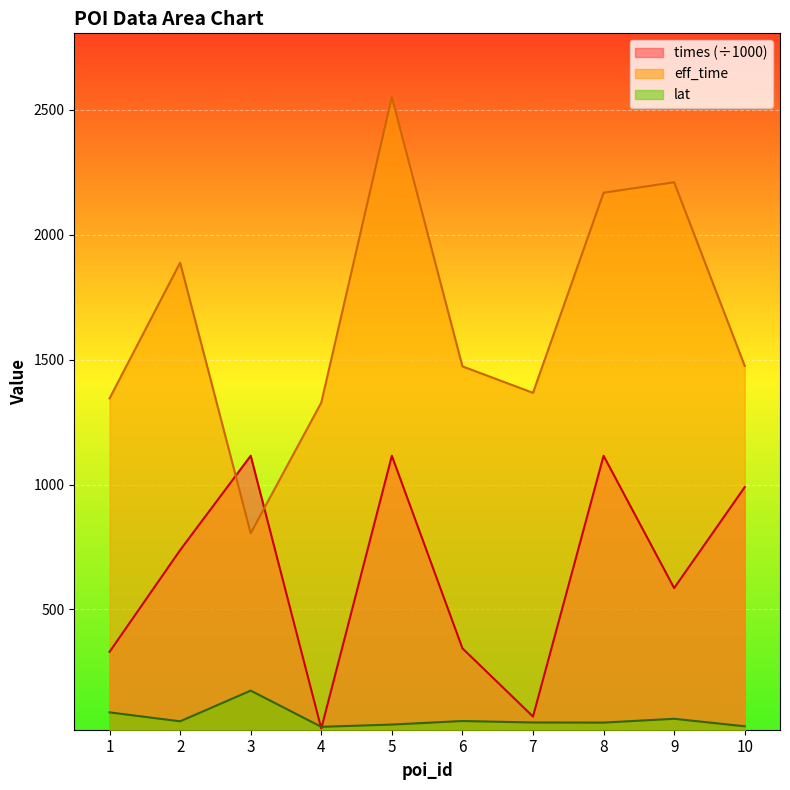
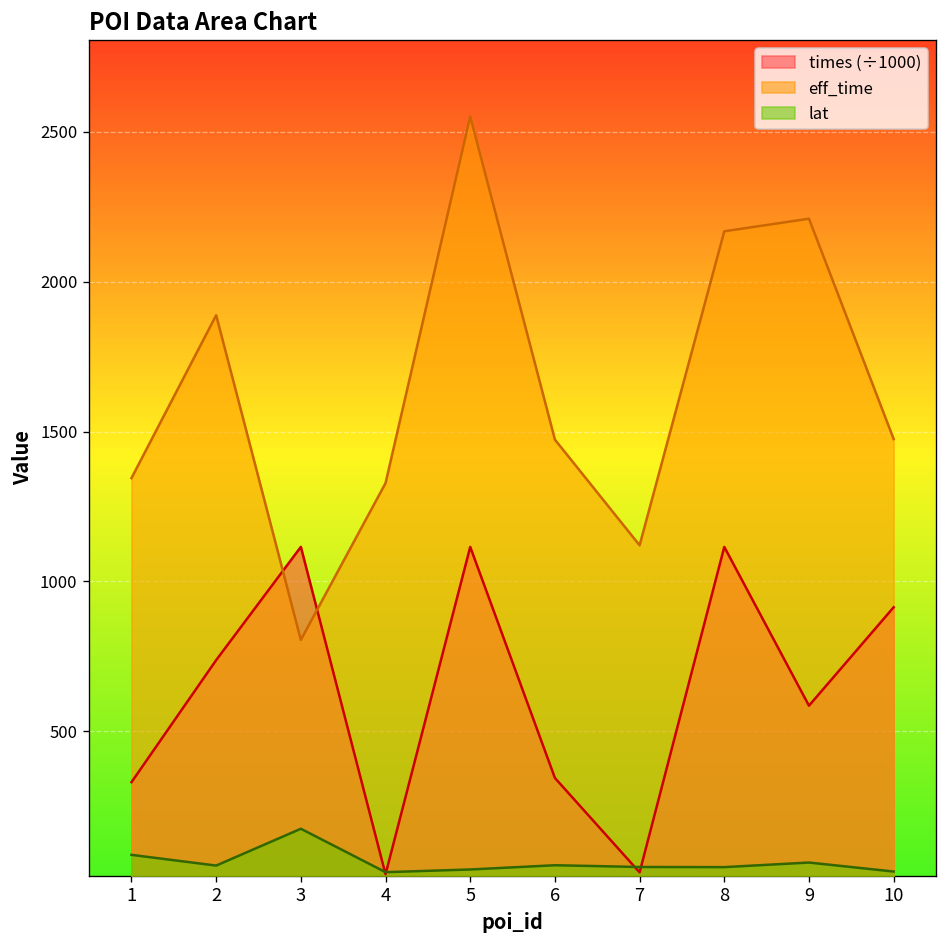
  {
    "times (÷1000)": {
      "1": 330,
      "2": 740,
      "3": 1120,
      "5": 1120,
      "6": 340,
-     "7": 70,
+     "7": 30,
      "8": 1120,
      "9": 590,
-     "10": 990
+     "10": 910
    },
    "eff_time": {
      "1": 1340,
      "2": 1890,
      "3": 810,
      "4": 1330,
      "5": 2550,
      "6": 1470,
-     "7": 1370,
+     "7": 1120,
      "8": 2170,
      "9": 2210,
      "10": 1480
    },
    "lat": {
      "1": 90,
      "2": 50,
      "3": 180,
      "5": 40,
      "6": 50,
      "7": 50,
      "8": 50,
      "9": 60,
      "10": 30
    }
  }
